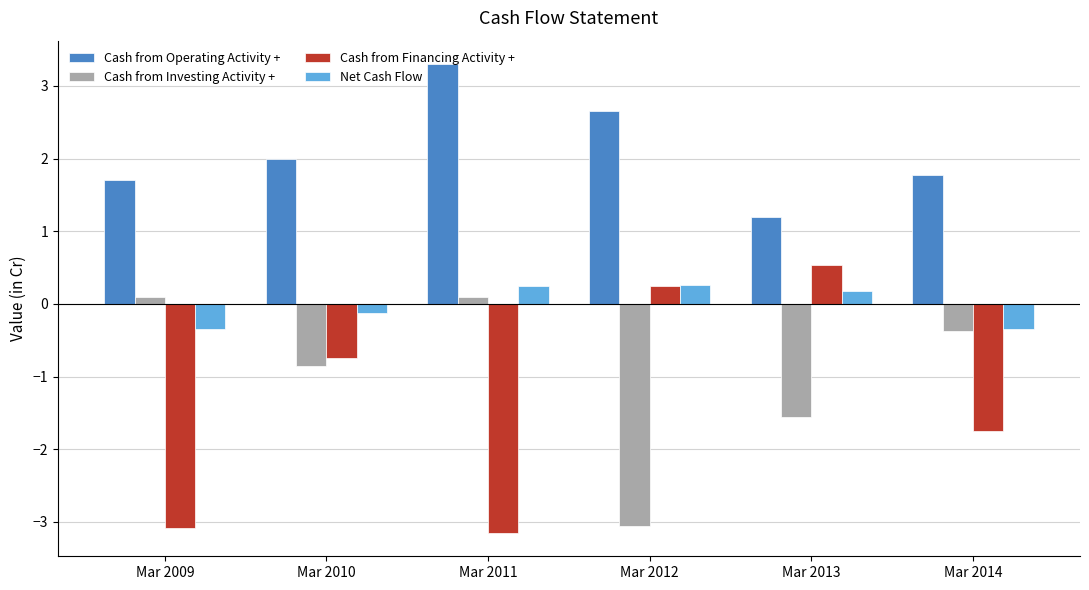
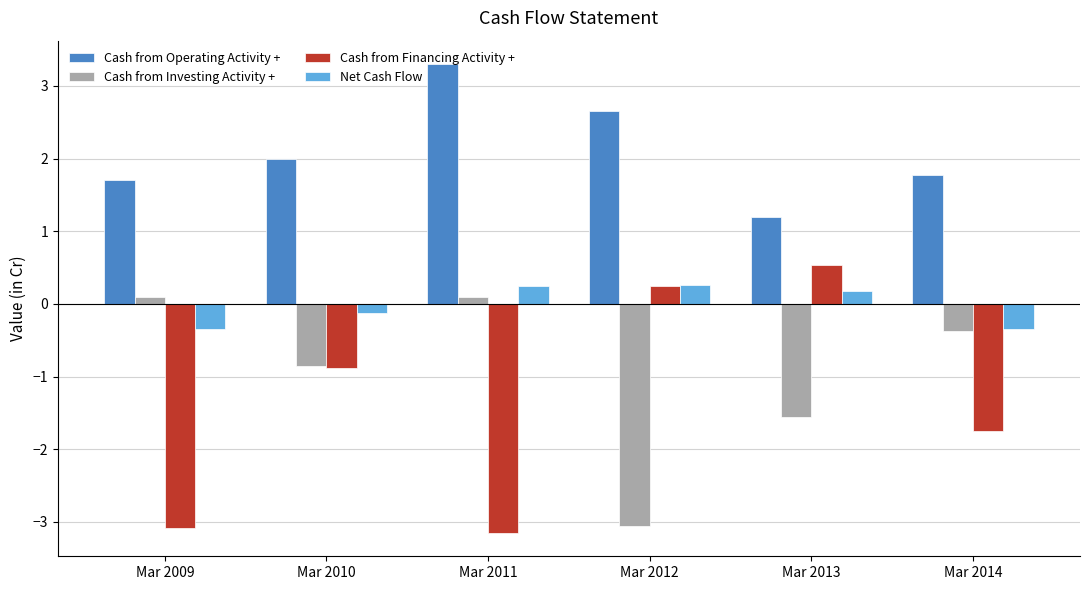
  {
    "Cash from Investing Activity +": {
      "Mar 2009": 0.1,
      "Mar 2010": -0.9,
      "Mar 2011": 0.1,
      "Mar 2012": -3.1,
      "Mar 2013": -1.6,
      "Mar 2014": -0.4
    },
    "Cash from Financing Activity +": {
      "Mar 2009": -3.1,
-     "Mar 2010": -0.7,
+     "Mar 2010": -0.9,
      "Mar 2011": -3.2,
      "Mar 2012": 0.3,
      "Mar 2013": 0.5,
      "Mar 2014": -1.8
    }
  }
